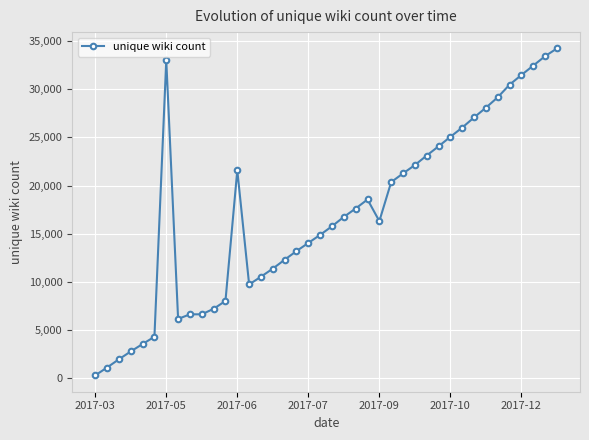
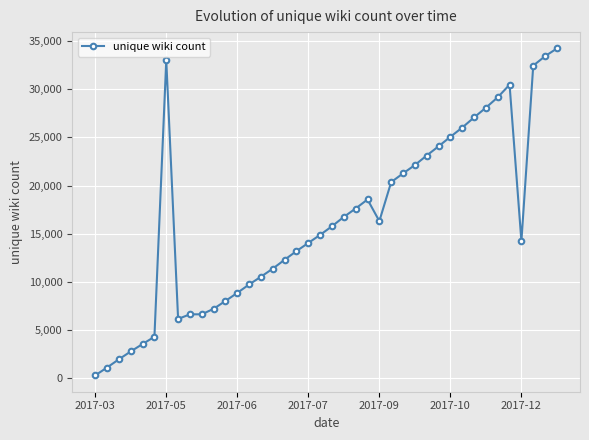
  {
    "2017-03": "0",
    "2017-05": "33,000",
-   "2017-06": "22,000",
+   "2017-06": "9,000",
    "2017-07": "14,000",
    "2017-09": "16,000",
    "2017-10": "25,000",
-   "2017-12": "31,000"
+   "2017-12": "14,000"
  }
